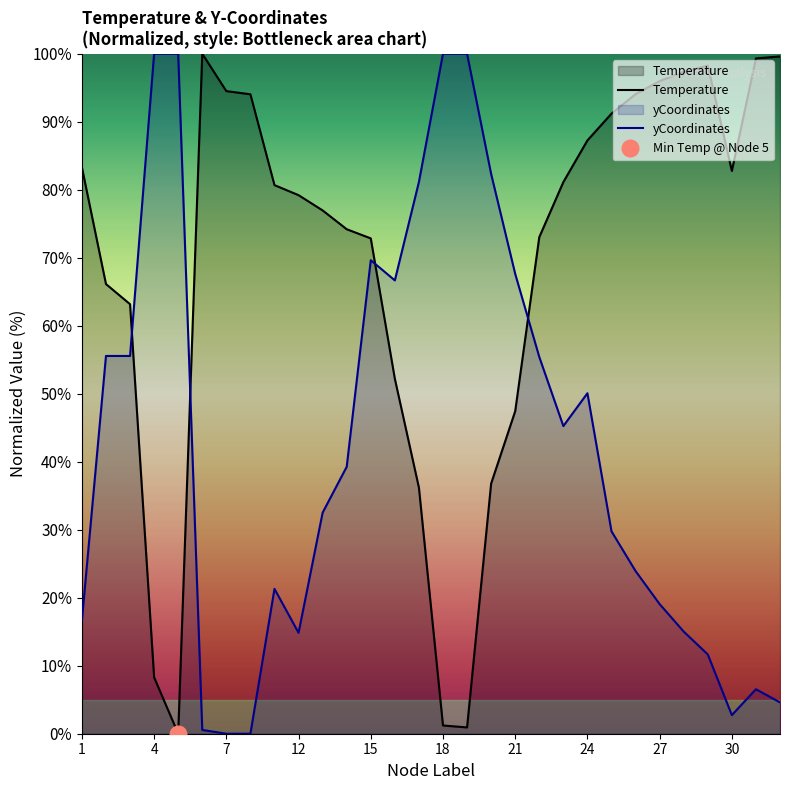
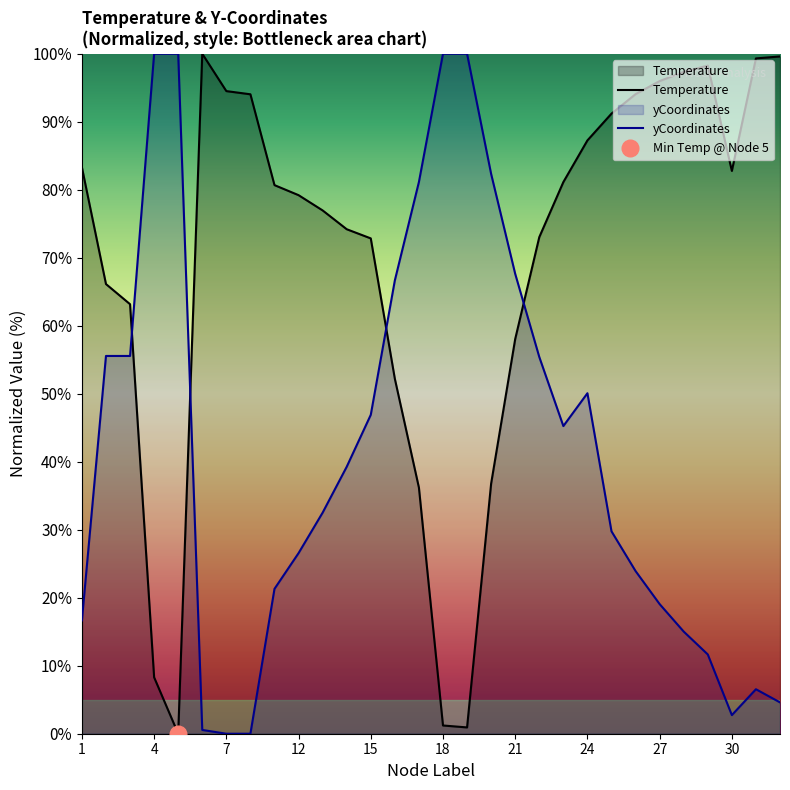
  {
    "Temperature": {
      "12": "79%",
      "15": "73%",
-     "21": "47%",
+     "21": "58%",
      "24": "87%",
      "30": "83%"
    },
    "yCoordinates": {
-     "12": "15%",
-     "15": "70%",
+     "12": "27%",
+     "15": "47%",
      "18": "100%",
      "21": "68%",
      "24": "50%",
      "27": "19%"
    }
  }
